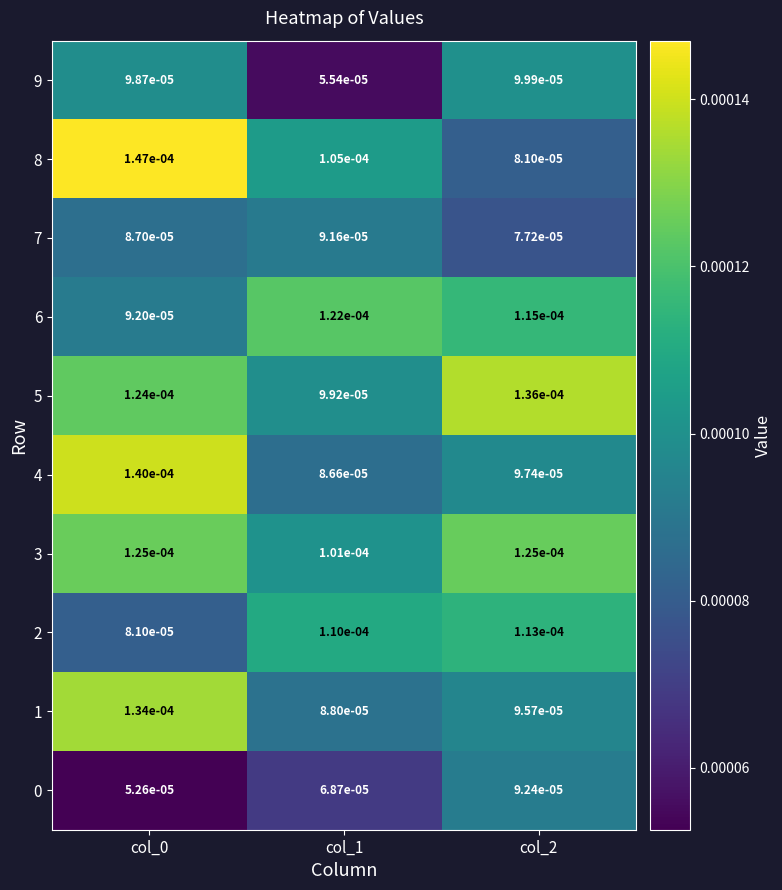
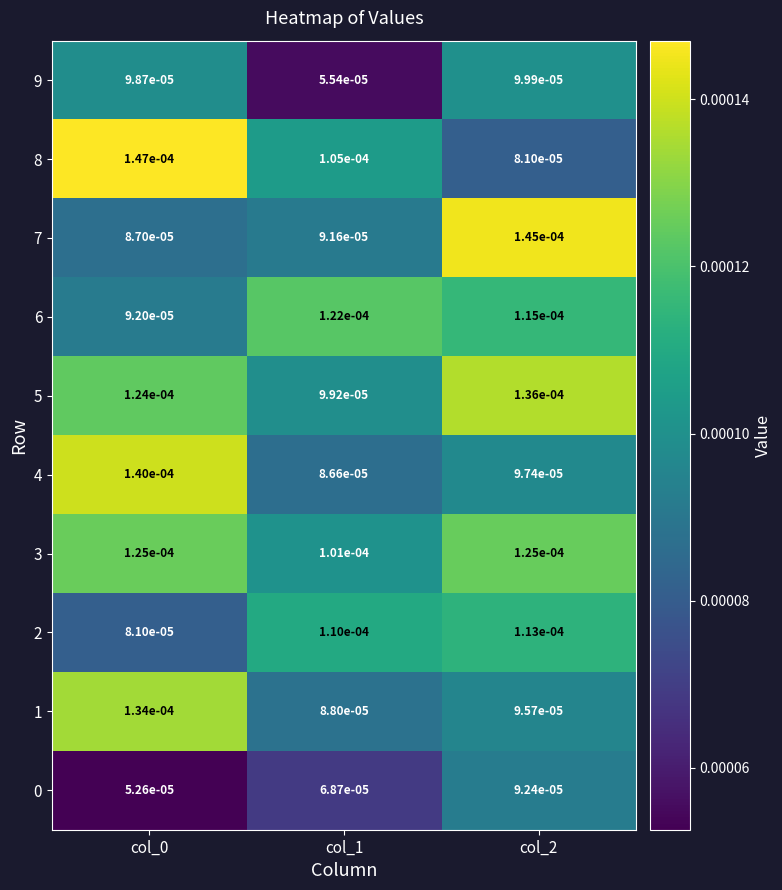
  {
    "9": {
      "col_0": "9.87e-05",
      "col_1": "5.54e-05",
      "col_2": "9.99e-05"
    },
    "8": {
      "col_0": "1.47e-04",
      "col_1": "1.05e-04",
      "col_2": "8.10e-05"
    },
    "7": {
      "col_0": "8.70e-05",
      "col_1": "9.16e-05",
-     "col_2": "7.72e-05"
+     "col_2": "1.45e-04"
    },
    "6": {
      "col_0": "9.20e-05",
      "col_1": "1.22e-04",
      "col_2": "1.15e-04"
    },
    "5": {
      "col_0": "1.24e-04",
      "col_1": "9.92e-05",
      "col_2": "1.36e-04"
    },
    "4": {
      "col_0": "1.40e-04",
      "col_1": "8.66e-05",
      "col_2": "9.74e-05"
    },
    "3": {
      "col_0": "1.25e-04",
      "col_1": "1.01e-04",
      "col_2": "1.25e-04"
    },
    "2": {
      "col_0": "8.10e-05",
      "col_1": "1.10e-04",
      "col_2": "1.13e-04"
    },
    "1": {
      "col_0": "1.34e-04",
      "col_1": "8.80e-05",
      "col_2": "9.57e-05"
    },
    "0": {
      "col_0": "5.26e-05",
      "col_1": "6.87e-05",
      "col_2": "9.24e-05"
    }
  }
